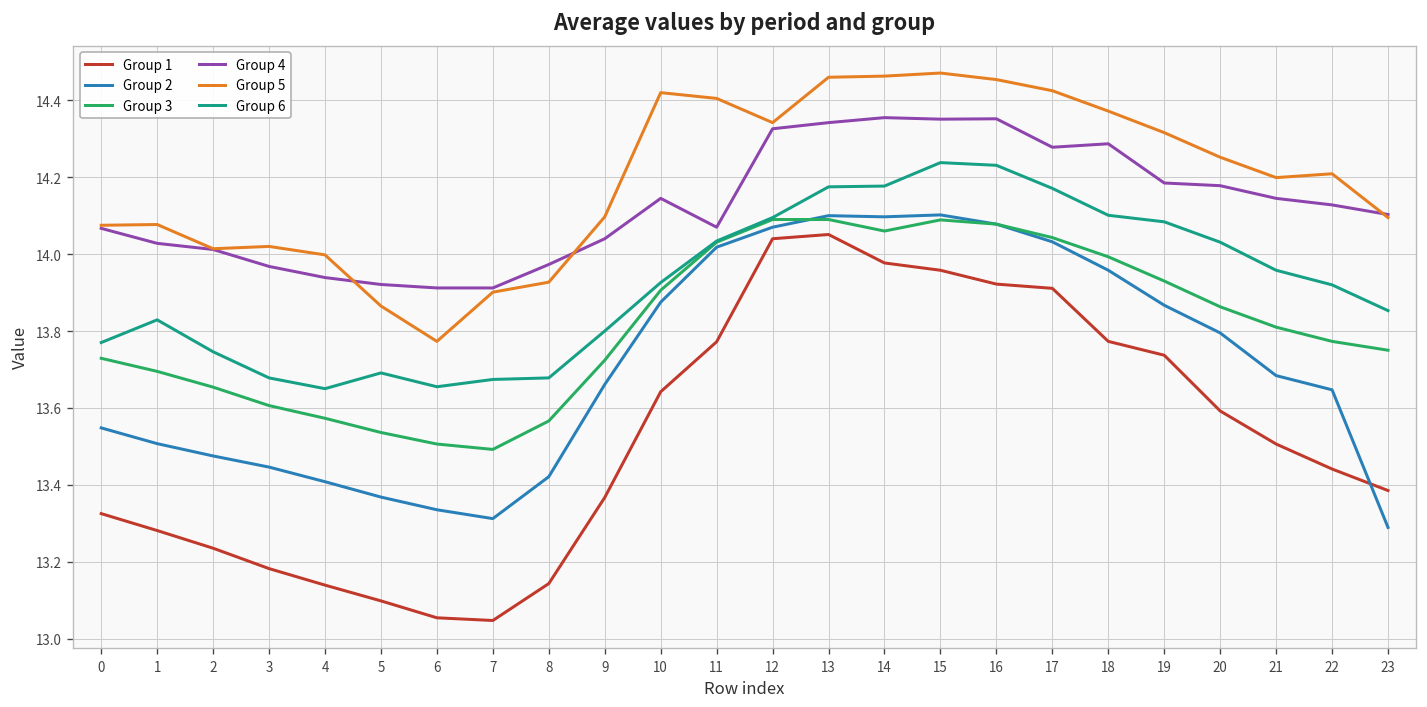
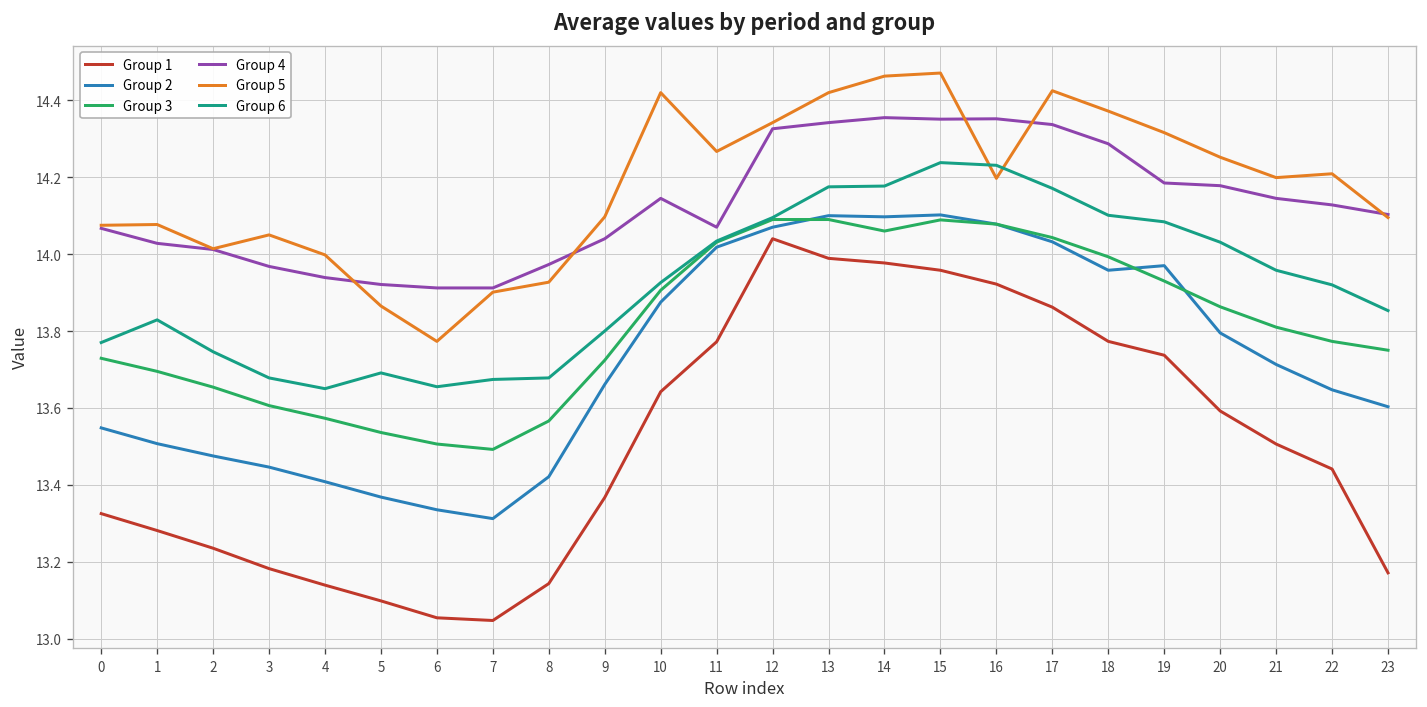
  {
    "Group 1": {
      "0": 13.33,
      "1": 13.28,
      "2": 13.24,
      "3": 13.18,
      "4": 13.14,
      "5": 13.10,
      "6": 13.05,
      "7": 13.05,
      "8": 13.14,
      "9": 13.37,
      "10": 13.64,
      "11": 13.77,
      "12": 14.04,
-     "13": 14.05,
+     "13": 13.99,
      "14": 13.98,
      "15": 13.96,
      "16": 13.92,
-     "17": 13.91,
+     "17": 13.86,
      "18": 13.77,
      "19": 13.74,
      "20": 13.59,
      "21": 13.51,
      "22": 13.44,
-     "23": 13.39
+     "23": 13.17
    },
    "Group 2": {
      "0": 13.55,
      "1": 13.51,
      "2": 13.48,
      "3": 13.45,
      "4": 13.41,
      "5": 13.37,
      "6": 13.34,
      "7": 13.31,
      "8": 13.42,
      "9": 13.66,
      "10": 13.88,
      "11": 14.02,
      "12": 14.07,
      "13": 14.10,
      "14": 14.10,
      "15": 14.10,
      "17": 14.03,
      "18": 13.96,
-     "19": 13.87,
+     "19": 13.97,
      "20": 13.80,
-     "21": 13.68,
+     "21": 13.71,
      "22": 13.65,
-     "23": 13.29
+     "23": 13.60
    },
    "Group 4": {
      "1": 14.03,
      "3": 13.97,
      "4": 13.94,
      "5": 13.92,
      "6": 13.91,
      "7": 13.91,
      "8": 13.97,
      "9": 14.04,
      "10": 14.15,
      "11": 14.07,
      "12": 14.33,
      "13": 14.34,
      "14": 14.36,
      "15": 14.35,
      "16": 14.35,
-     "17": 14.28,
+     "17": 14.34,
      "18": 14.29,
      "19": 14.19,
      "20": 14.18,
      "21": 14.15,
      "22": 14.13,
      "23": 14.10
    },
    "Group 5": {
      "1": 14.08,
-     "3": 14.02,
+     "3": 14.05,
      "4": 14.00,
      "5": 13.87,
      "6": 13.77,
      "7": 13.90,
      "8": 13.93,
      "9": 14.10,
      "10": 14.42,
-     "11": 14.41,
+     "11": 14.27,
      "12": 14.34,
-     "13": 14.46,
+     "13": 14.42,
      "14": 14.46,
      "15": 14.47,
-     "16": 14.45,
+     "16": 14.20,
      "17": 14.43,
      "18": 14.37,
      "19": 14.32,
      "20": 14.25,
      "21": 14.20,
      "22": 14.21,
      "23": 14.10
    }
  }
